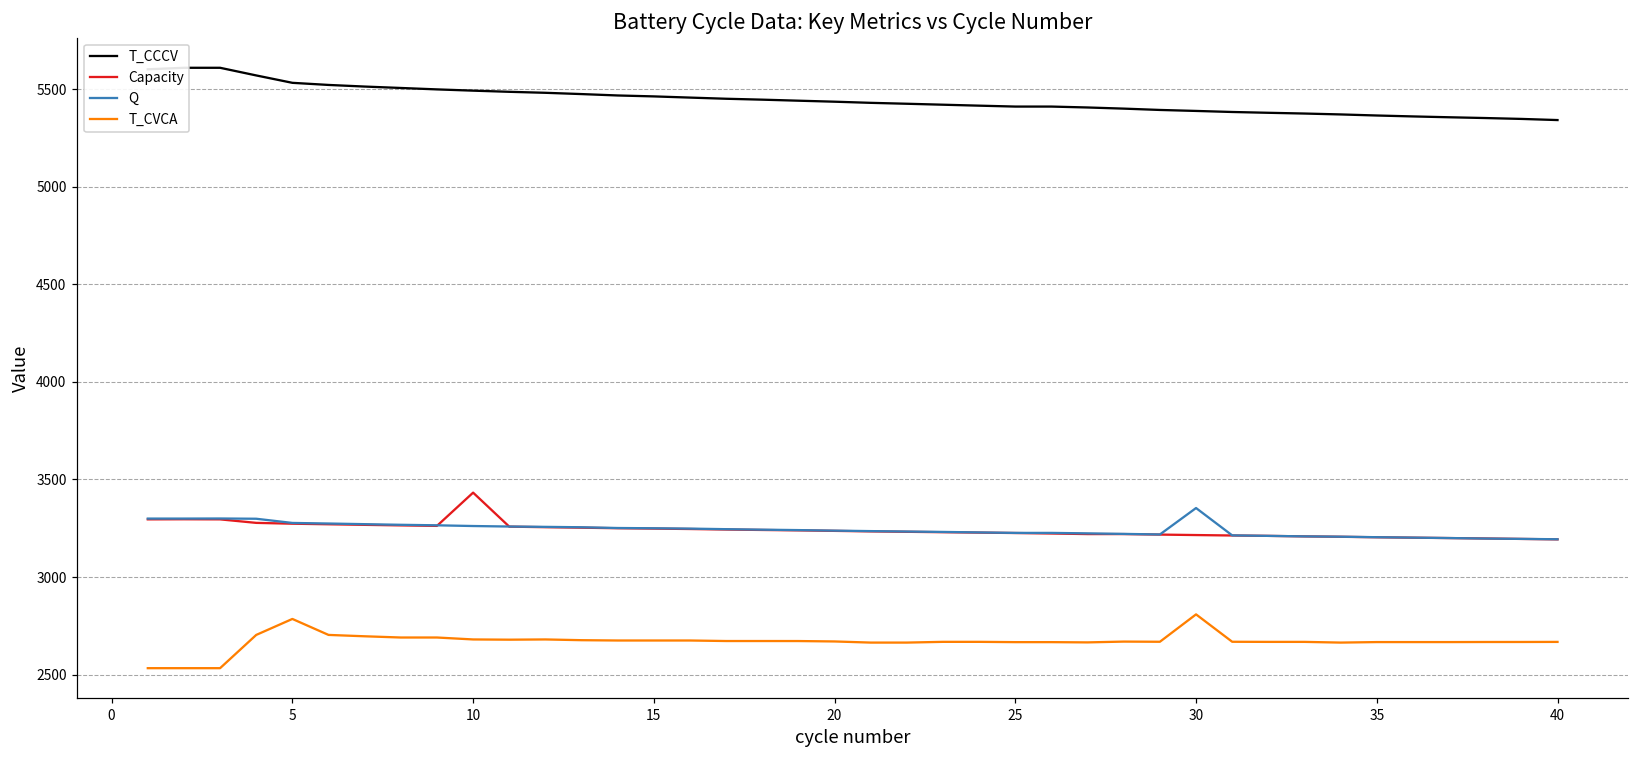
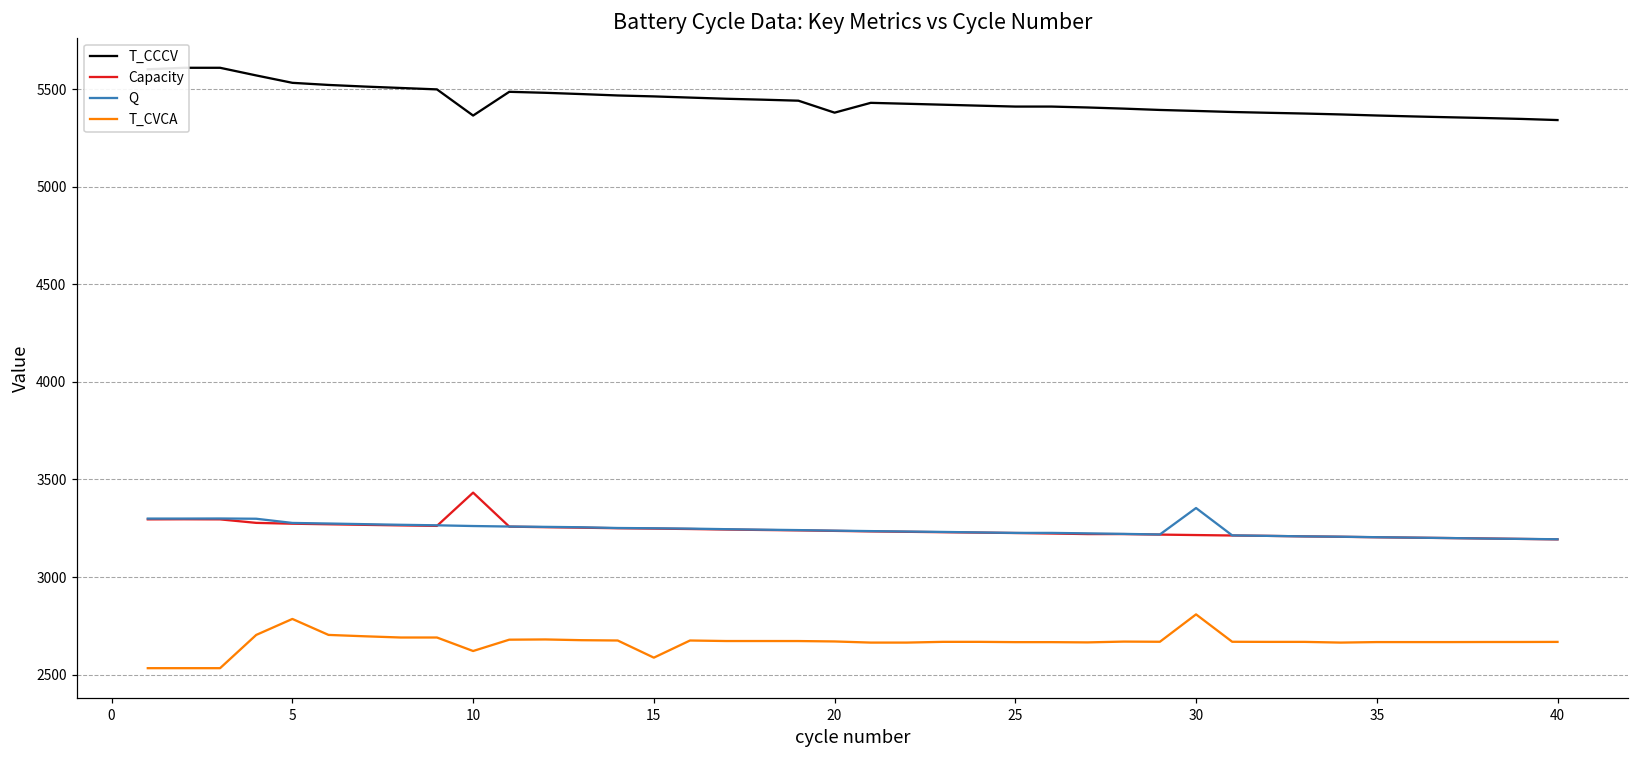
  {
    "T_CCCV": {
      "5": 5530,
-     "10": 5490,
+     "10": 5360,
      "15": 5460,
-     "20": 5440,
+     "20": 5380,
      "25": 5410,
      "30": 5390,
      "35": 5370,
      "40": 5340
    },
    "Capacity": {
      "10": 3430,
      "30": 3220
    },
    "Q": {
      "10": 3260,
      "30": 3350
    },
    "T_CVCA": {
      "5": 2790,
-     "10": 2680,
-     "15": 2680,
+     "10": 2620,
+     "15": 2590,
      "20": 2670,
      "25": 2670,
      "30": 2810,
      "35": 2670,
      "40": 2670
    }
  }
